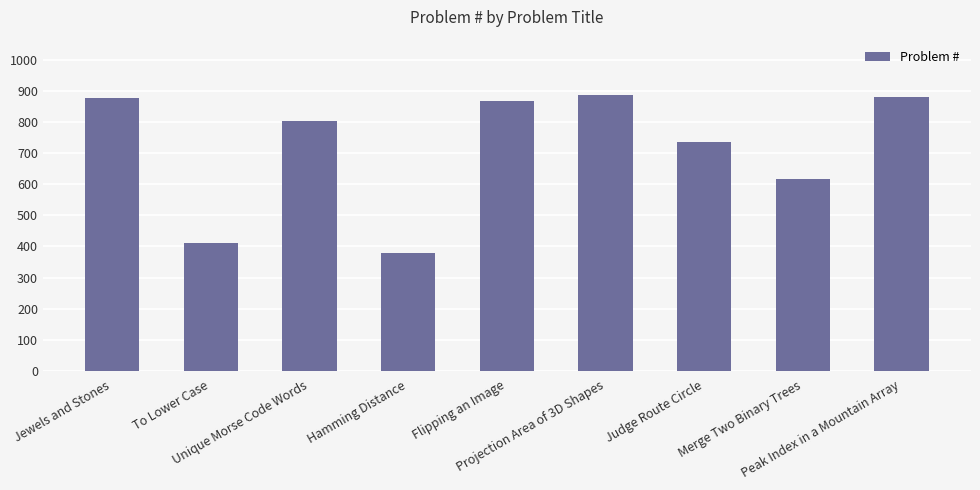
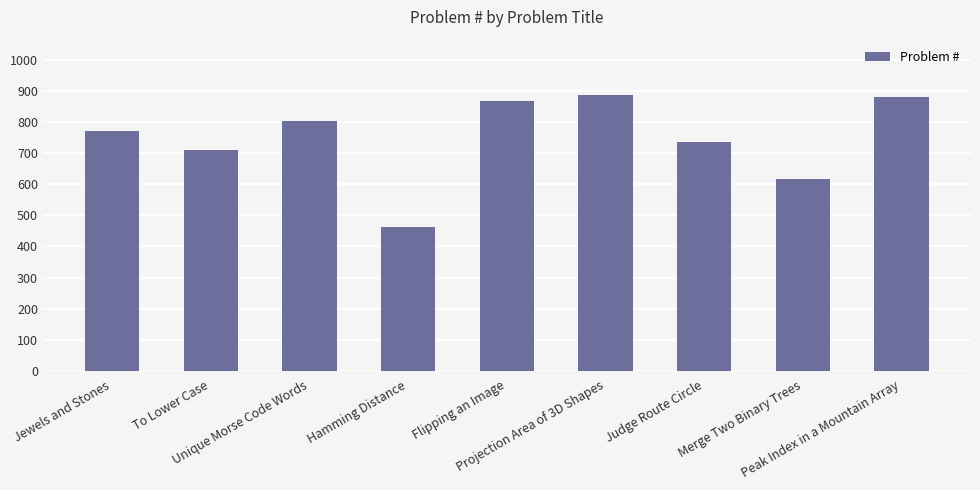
  {
-   "Jewels and Stones": 880,
-   "To Lower Case": 410,
+   "Jewels and Stones": 770,
+   "To Lower Case": 710,
    "Unique Morse Code Words": 800,
-   "Hamming Distance": 380,
+   "Hamming Distance": 460,
    "Flipping an Image": 870,
    "Projection Area of 3D Shapes": 890,
    "Judge Route Circle": 740,
    "Merge Two Binary Trees": 620,
    "Peak Index in a Mountain Array": 880
  }
